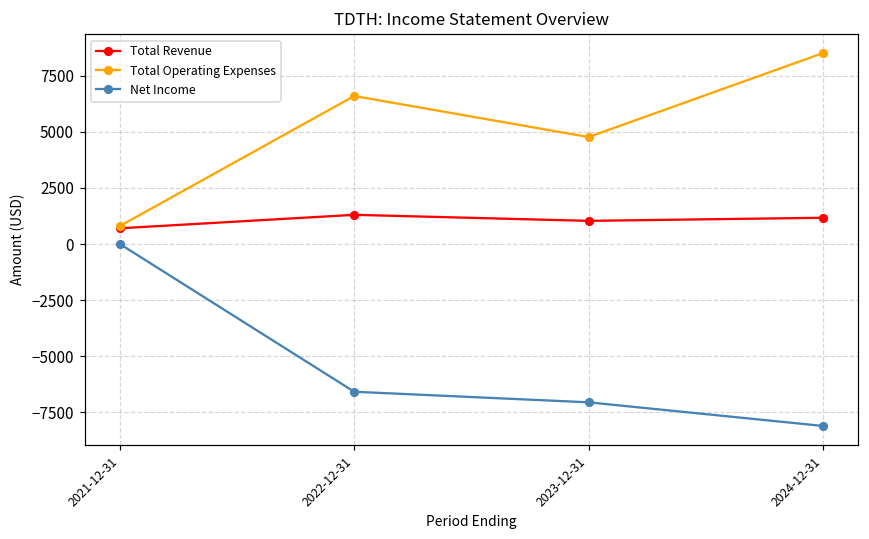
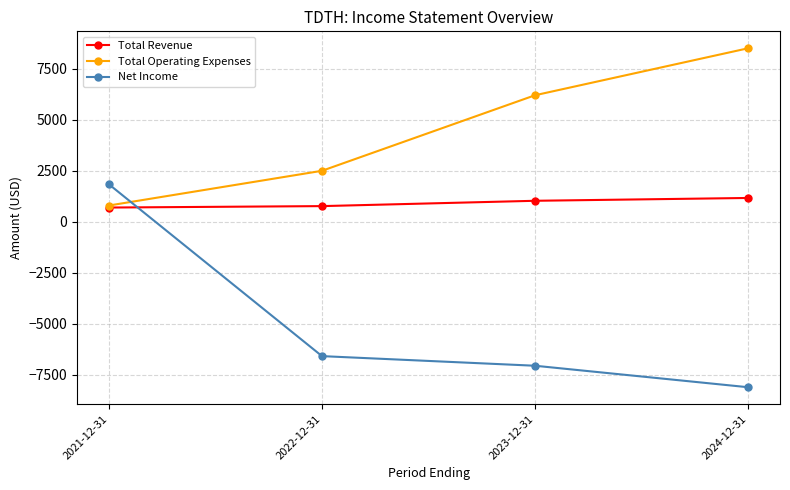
  {
    "Total Revenue": {
-     "2022-12-31": 1300,
+     "2022-12-31": 800,
      "2023-12-31": 1000,
      "2024-12-31": 1200
    },
    "Total Operating Expenses": {
-     "2022-12-31": 6600,
-     "2023-12-31": 4800,
+     "2022-12-31": 2500,
+     "2023-12-31": 6200,
      "2024-12-31": 8500
    },
    "Net Income": {
-     "2021-12-31": 0,
+     "2021-12-31": 1800,
      "2022-12-31": -6600,
      "2023-12-31": -7000,
      "2024-12-31": -8100
    }
  }
